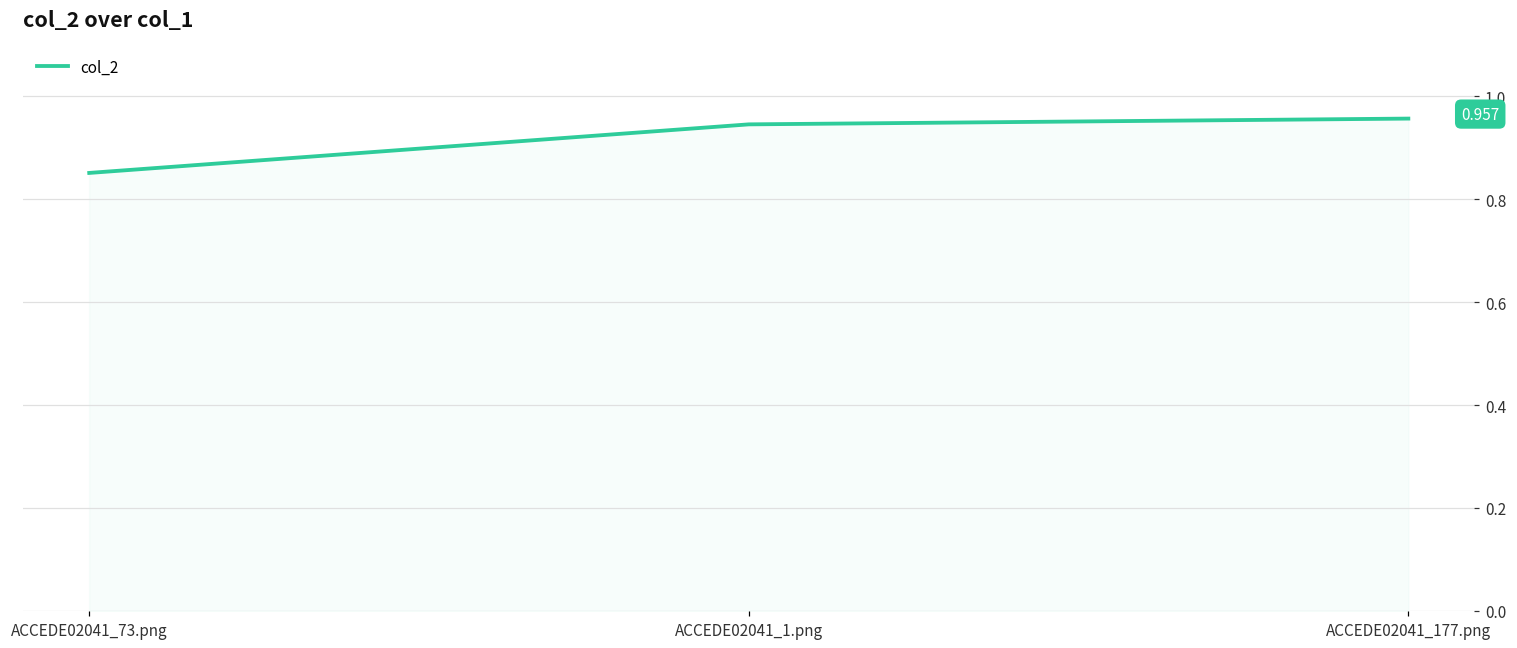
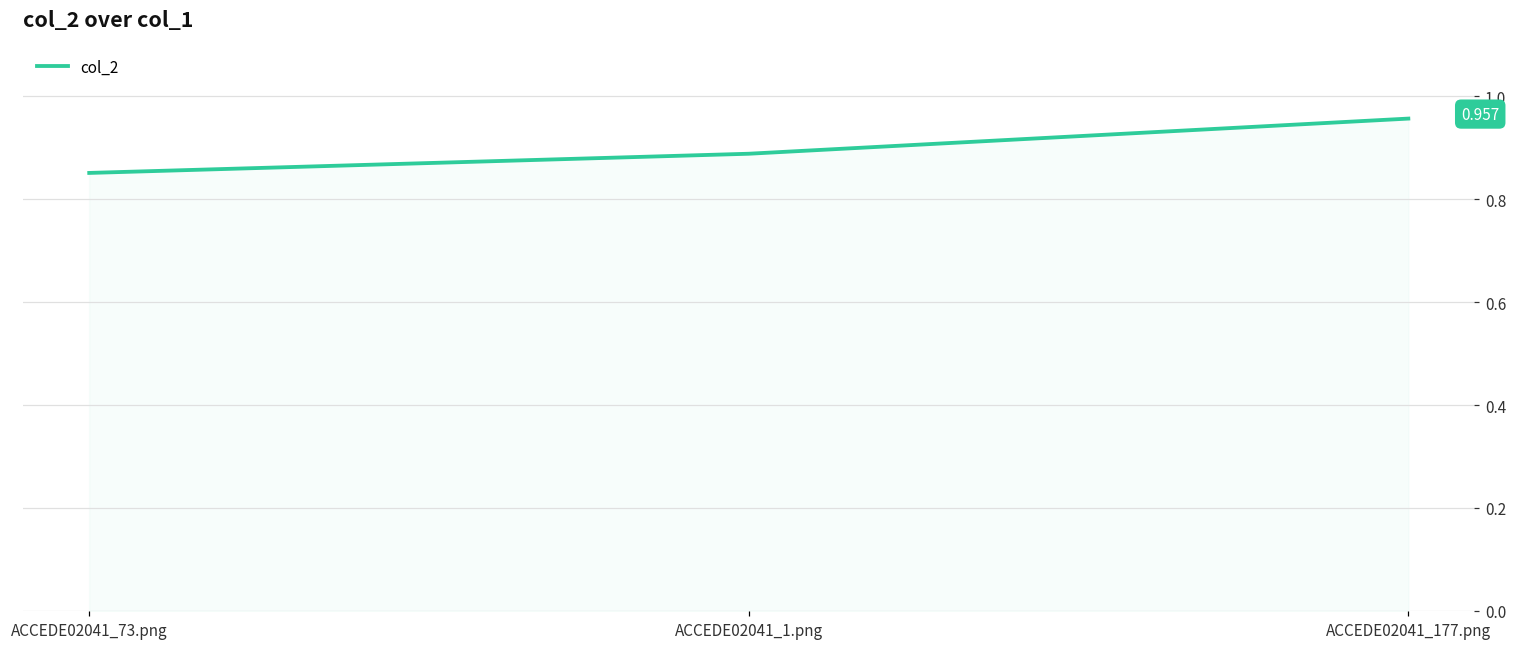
  {
    "ACCEDE02041_73.png": 0.85,
-   "ACCEDE02041_1.png": 0.95,
+   "ACCEDE02041_1.png": 0.89,
    "ACCEDE02041_177.png": 0.96
  }
